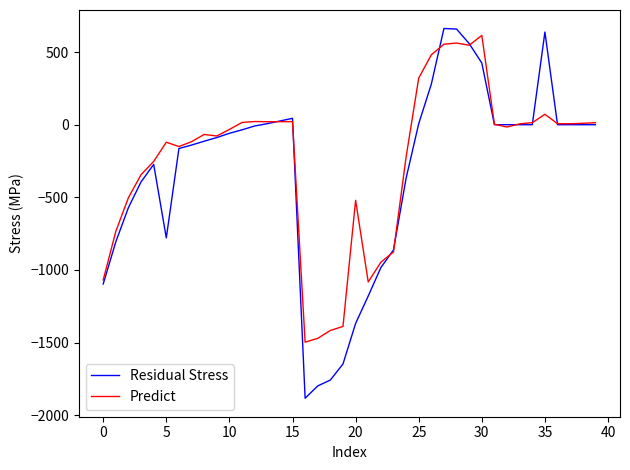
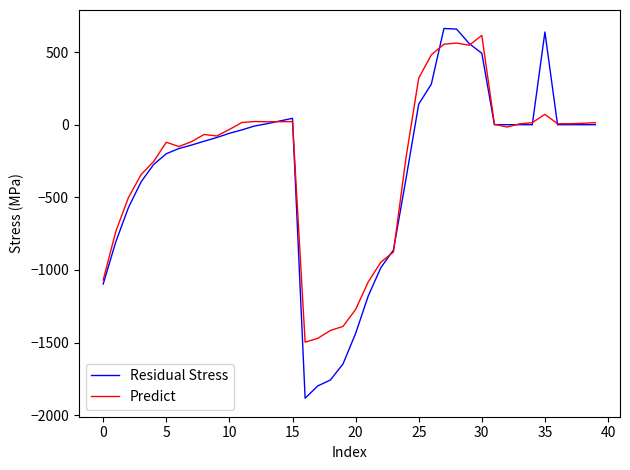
  {
    "Residual Stress": {
      "0": -1100,
-     "5": -780,
+     "5": -200,
      "10": -60,
      "15": 40,
-     "20": -1370,
-     "25": 10,
-     "30": 420,
+     "20": -1440,
+     "25": 140,
+     "30": 490,
      "35": 640
    },
    "Predict": {
      "0": -1070,
      "5": -120,
      "10": -30,
      "15": 20,
-     "20": -520,
+     "20": -1270,
      "25": 320,
      "30": 610,
      "35": 70
    }
  }
